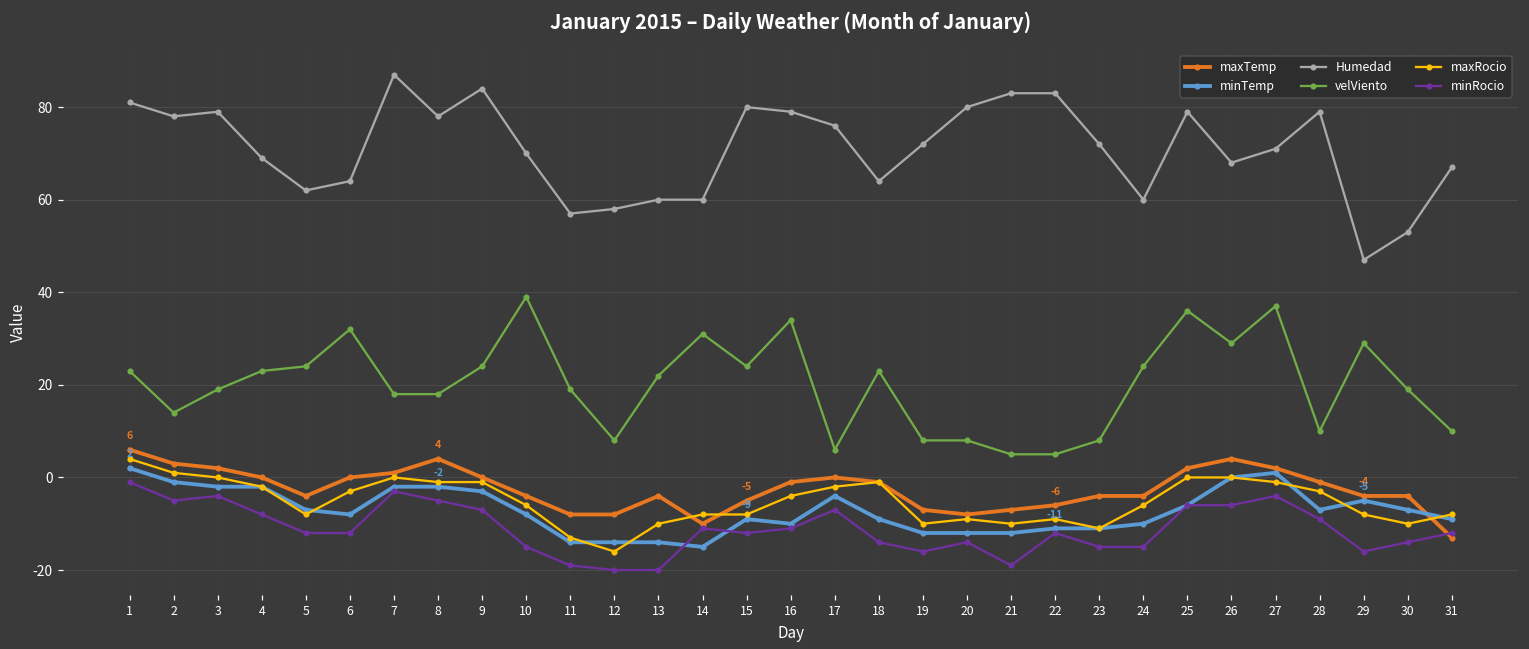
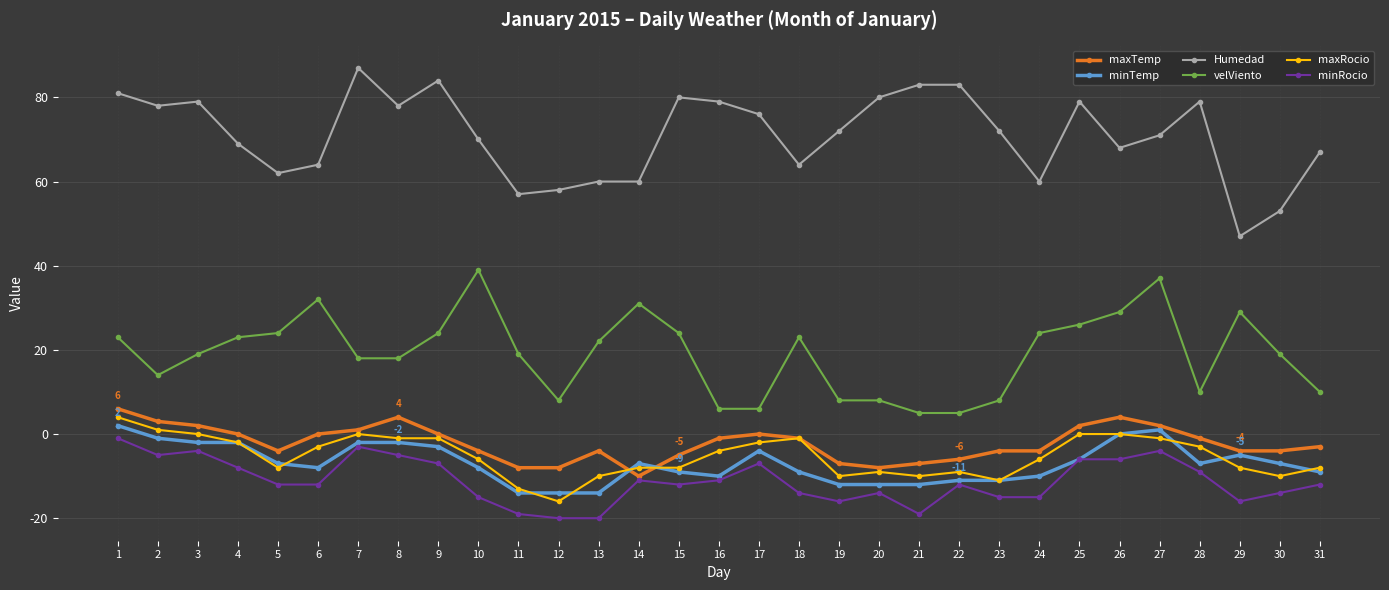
  {
    "maxTemp": {
      "2": 3,
      "3": 2,
      "4": 0,
      "5": -4,
      "6": 0,
      "7": 1,
      "9": 0,
      "10": -4,
      "11": -8,
      "12": -8,
      "13": -4,
      "14": -10,
      "16": -1,
      "17": 0,
      "19": -7,
      "20": -8,
      "21": -7,
      "23": -4,
      "24": -4,
      "25": 2,
      "26": 4,
      "27": 2,
      "28": -1,
      "30": -4,
-     "31": -13
+     "31": -3
    },
    "minTemp": {
      "2": -1,
      "3": -2,
      "5": -7,
      "6": -8,
      "7": -2,
      "9": -3,
      "10": -8,
      "11": -14,
      "12": -14,
      "13": -14,
-     "14": -15,
+     "14": -7,
      "16": -10,
      "17": -4,
      "18": -9,
      "19": -12,
      "20": -12,
      "21": -12,
      "24": -10,
      "27": 1,
      "28": -7,
      "30": -7,
      "31": -9
    },
    "Humedad": {
      "1": 81,
      "2": 78,
      "3": 79,
      "4": 69,
      "5": 62,
      "6": 64,
      "7": 87,
      "8": 78,
      "9": 84,
      "10": 70,
      "11": 57,
      "12": 58,
      "13": 60,
      "14": 60,
      "15": 80,
      "16": 79,
      "17": 76,
      "18": 64,
      "19": 72,
      "20": 80,
      "21": 83,
      "22": 83,
      "23": 72,
      "24": 60,
      "25": 79,
      "26": 68,
      "27": 71,
      "28": 79,
      "29": 47,
      "30": 53,
      "31": 67
    },
    "velViento": {
      "1": 23,
      "2": 14,
      "3": 19,
      "4": 23,
      "5": 24,
      "6": 32,
      "7": 18,
      "8": 18,
      "9": 24,
      "10": 39,
      "11": 19,
      "12": 8,
      "13": 22,
      "14": 31,
      "15": 24,
-     "16": 34,
+     "16": 6,
      "17": 6,
      "18": 23,
      "19": 8,
      "20": 8,
      "21": 5,
      "22": 5,
      "23": 8,
      "24": 24,
-     "25": 36,
+     "25": 26,
      "26": 29,
      "27": 37,
      "28": 10,
      "29": 29,
      "30": 19,
      "31": 10
    },
    "maxRocio": {
      "2": 1,
      "3": 0,
      "5": -8,
      "6": -3,
      "7": 0,
      "9": -1,
      "10": -6,
      "11": -13,
      "12": -16,
      "13": -10,
      "14": -8,
      "15": -8,
      "16": -4,
      "17": -2,
      "19": -10,
      "20": -9,
      "21": -10,
      "24": -6,
      "25": 0,
      "27": -1,
      "28": -3,
      "29": -8,
      "30": -10,
      "31": -8
    },
    "minRocio": {
      "1": -1,
      "2": -5,
      "3": -4,
      "4": -8,
      "5": -12,
      "6": -12,
      "7": -3,
      "8": -5,
      "9": -7,
      "10": -15,
      "11": -19,
      "12": -20,
      "13": -20,
      "14": -11,
      "15": -12,
      "16": -11,
      "17": -7,
      "18": -14,
      "19": -16,
      "20": -14,
      "21": -19,
      "22": -12,
      "23": -15,
      "24": -15,
      "26": -6,
      "27": -4,
      "28": -9,
      "29": -16,
      "30": -14,
      "31": -12
    }
  }
